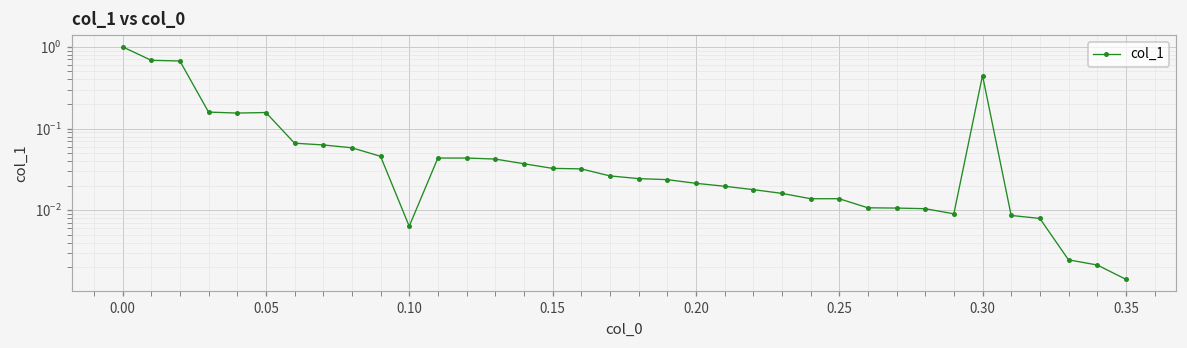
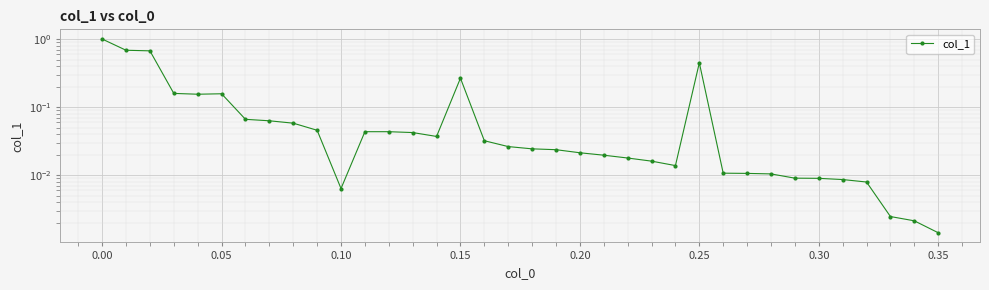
  {
    "0.00": 1.0,
    "0.05": 0.16,
    "0.10": 0.006,
-   "0.15": 0.03,
+   "0.15": 0.27,
    "0.20": 0.021,
-   "0.25": 0.014,
-   "0.30": 0.4,
+   "0.25": 0.4,
+   "0.30": 0.009,
    "0.35": 0.0014
  }
